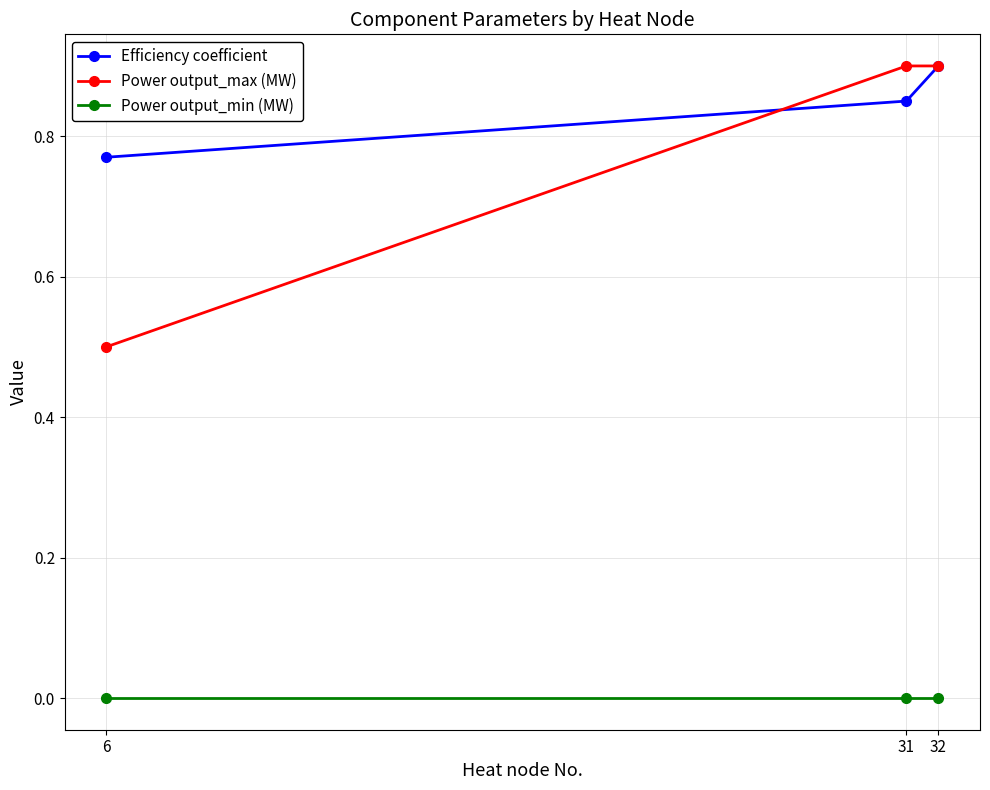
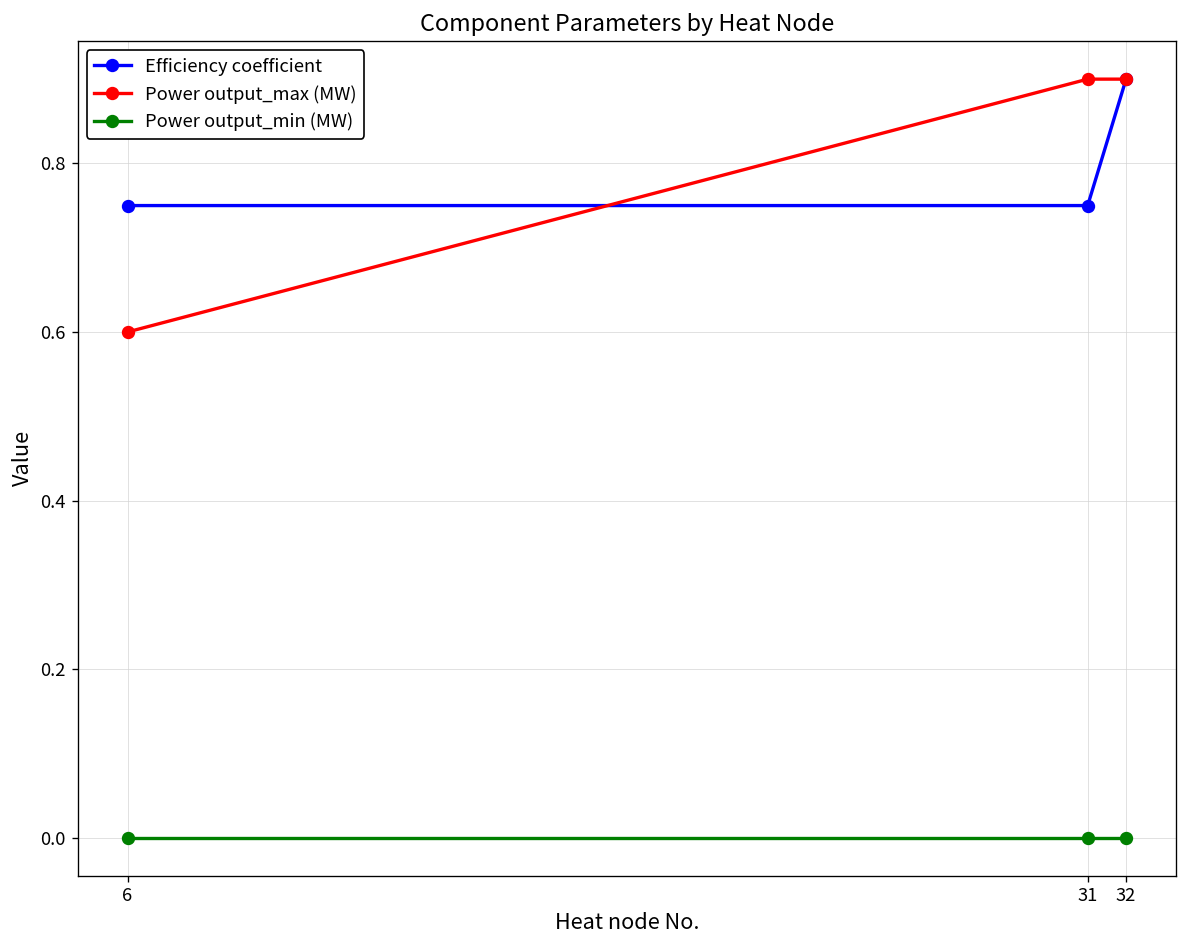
  {
    "Efficiency coefficient": {
-     "6": 0.77,
-     "31": 0.85
+     "6": 0.75,
+     "31": 0.75
    },
    "Power output_max (MW)": {
-     "6": 0.5,
+     "6": 0.6,
      "31": 0.9
    },
    "Power output_min (MW)": {
      "6": 0.00,
      "31": 0.00,
      "32": 0.00
    }
  }
